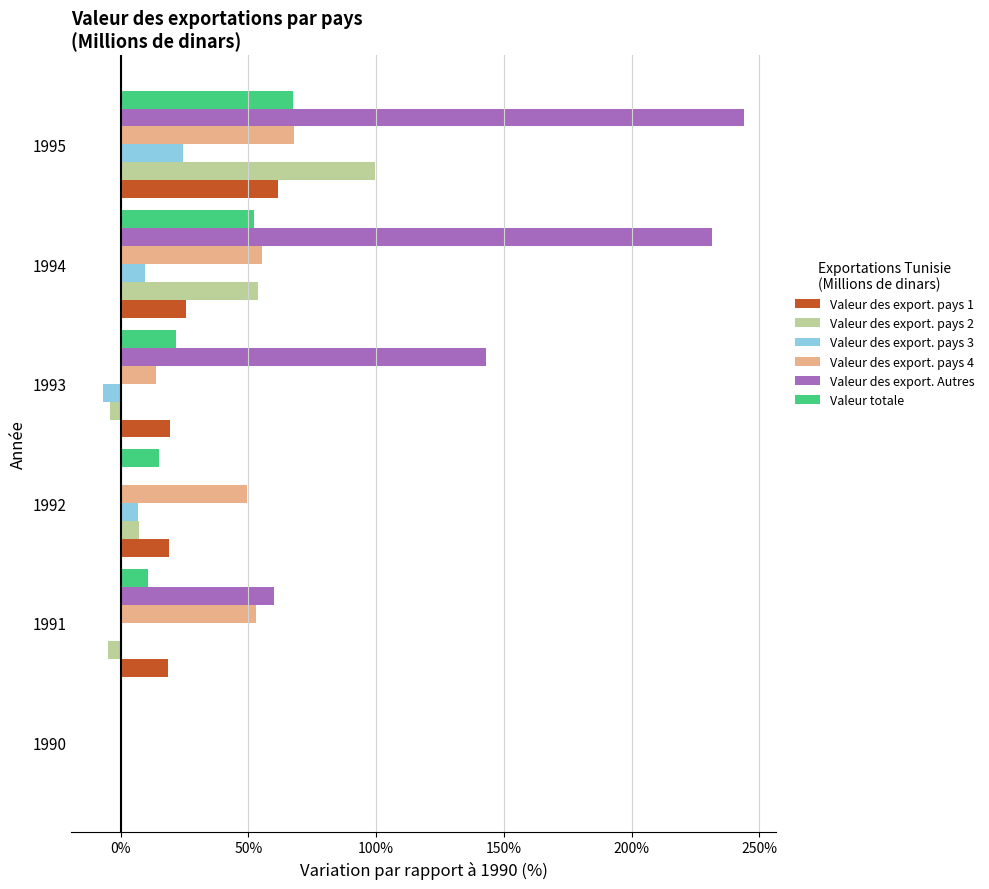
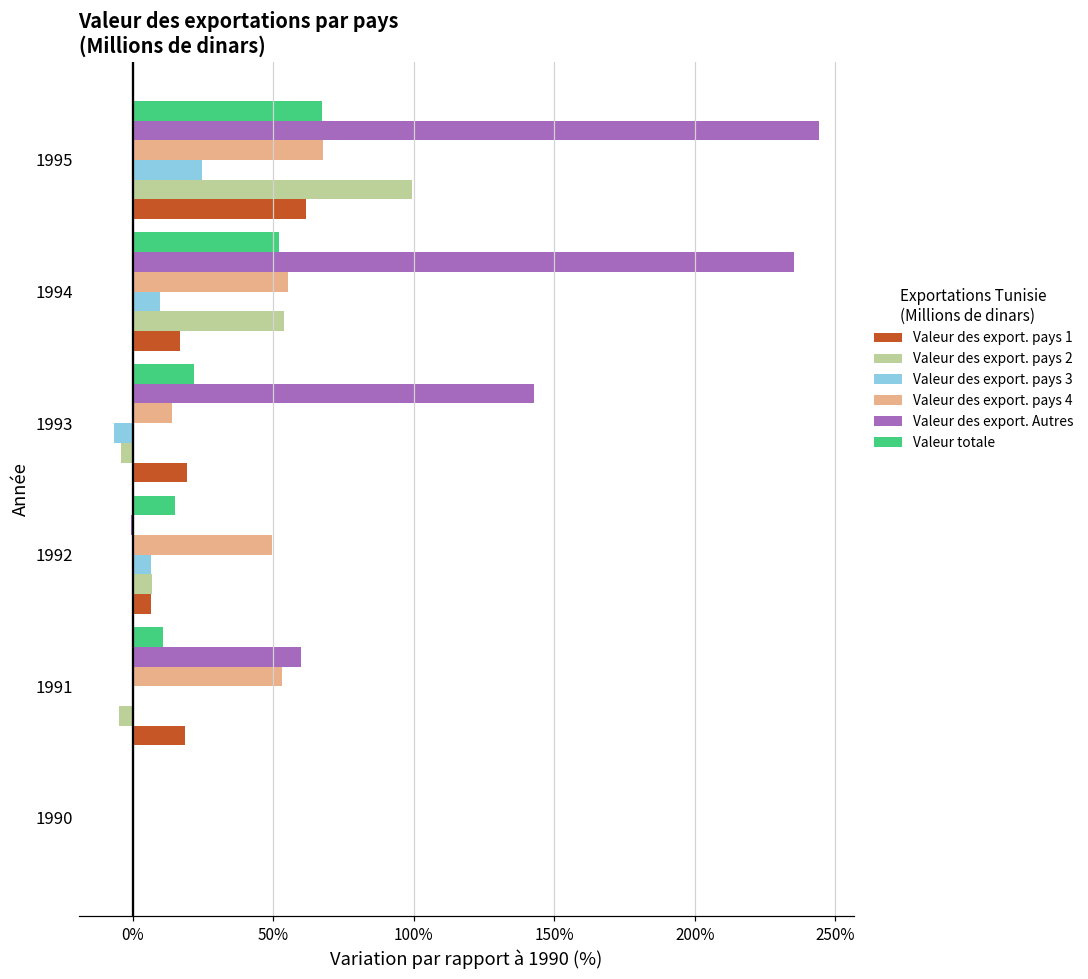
  {
    "Valeur des export. pays 1": {
      "1995": "62%",
-     "1994": "26%",
+     "1994": "17%",
      "1993": "19%",
-     "1992": "19%",
+     "1992": "6%",
      "1991": "19%",
      "1990": "0%"
    },
    "Valeur des export. pays 2": {
      "1995": "99%",
      "1994": "54%",
      "1993": "-4%",
      "1992": "7%",
      "1991": "-5%",
      "1990": "0%"
    },
    "Valeur des export. pays 3": {
      "1995": "24%",
      "1994": "10%",
      "1993": "-7%",
      "1992": "7%",
      "1990": "0%"
    },
    "Valeur des export. pays 4": {
      "1995": "68%",
      "1994": "55%",
      "1993": "14%",
      "1992": "49%",
      "1991": "53%",
      "1990": "0%"
    },
    "Valeur des export. Autres": {
      "1995": "244%",
-     "1994": "231%",
+     "1994": "235%",
      "1993": "143%",
      "1991": "60%",
      "1990": "0%"
    },
    "Valeur totale": {
      "1995": "68%",
      "1994": "52%",
      "1993": "22%",
      "1992": "15%",
      "1991": "11%",
      "1990": "0%"
    }
  }
